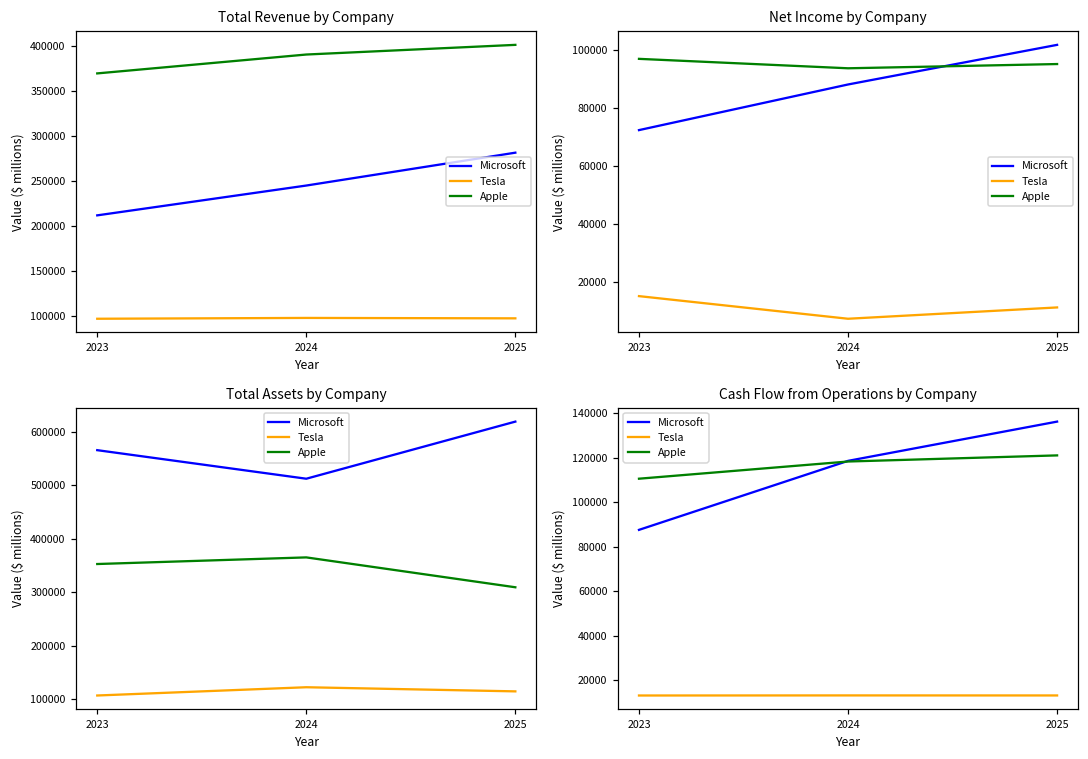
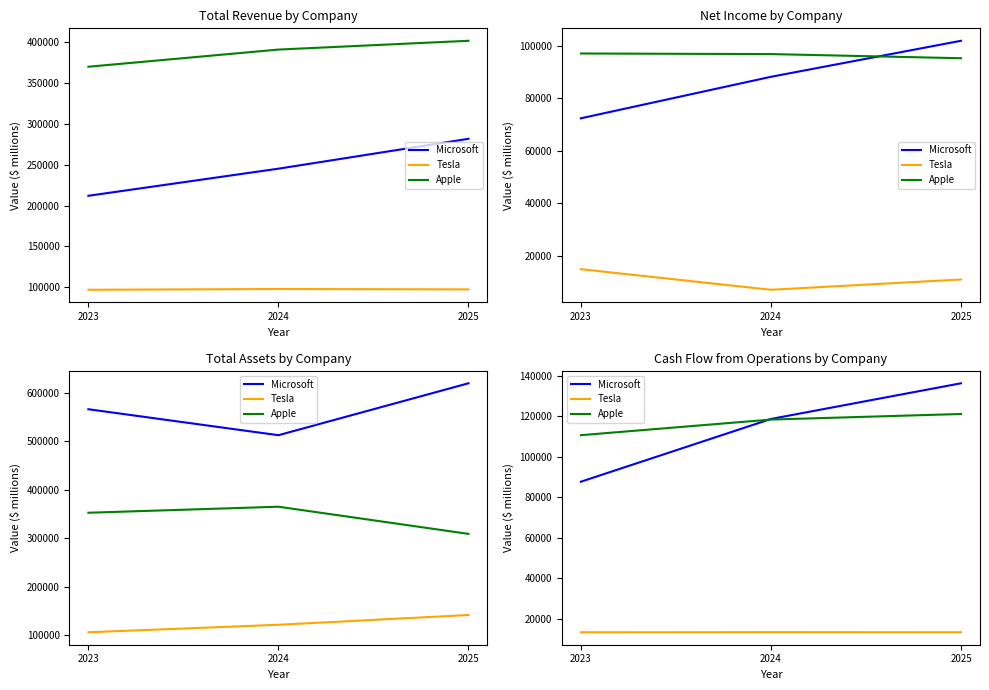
  {
    "Total Revenue by Company": {
      "Microsoft": {
        "2023": 210000,
        "2024": 250000,
        "2025": 280000
      },
      "Tesla": {
        "2023": 100000,
        "2024": 100000,
        "2025": 100000
      },
      "Apple": {
        "2023": 370000,
        "2024": 390000,
        "2025": 400000
      }
    },
    "Net Income by Company": {
      "Microsoft": {
        "2023": 72000,
        "2024": 88000,
        "2025": 102000
      },
      "Tesla": {
        "2023": 15000,
        "2024": 7000,
        "2025": 11000
      },
      "Apple": {
        "2023": 97000,
-       "2024": 94000,
+       "2024": 97000,
        "2025": 95000
      }
    },
    "Total Assets by Company": {
      "Microsoft": {
        "2023": 570000,
        "2024": 510000,
        "2025": 620000
      },
      "Tesla": {
        "2023": 110000,
        "2024": 120000,
-       "2025": 110000
+       "2025": 140000
      },
      "Apple": {
        "2023": 350000,
        "2024": 360000,
        "2025": 310000
      }
    },
    "Cash Flow from Operations by Company": {
      "Microsoft": {
        "2023": 88000,
        "2025": 136000
      },
      "Tesla": {
        "2023": 13000,
        "2024": 13000,
        "2025": 13000
      },
      "Apple": {
        "2023": 111000,
        "2025": 121000
      }
    }
  }
